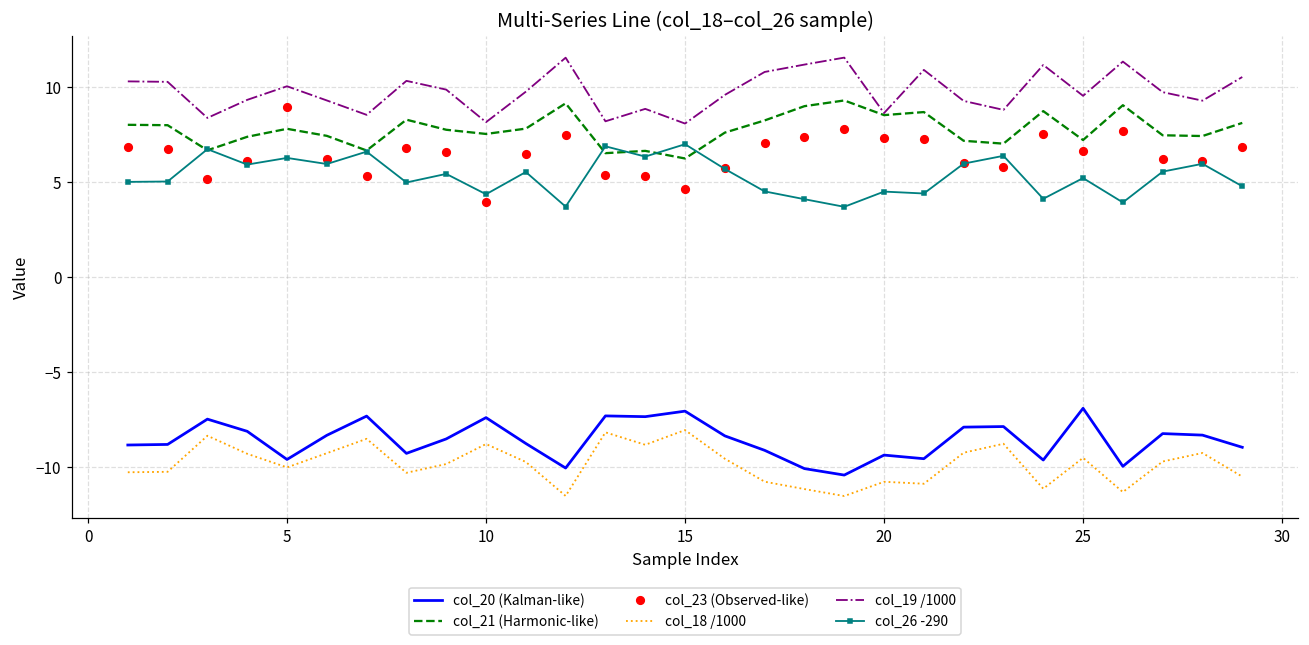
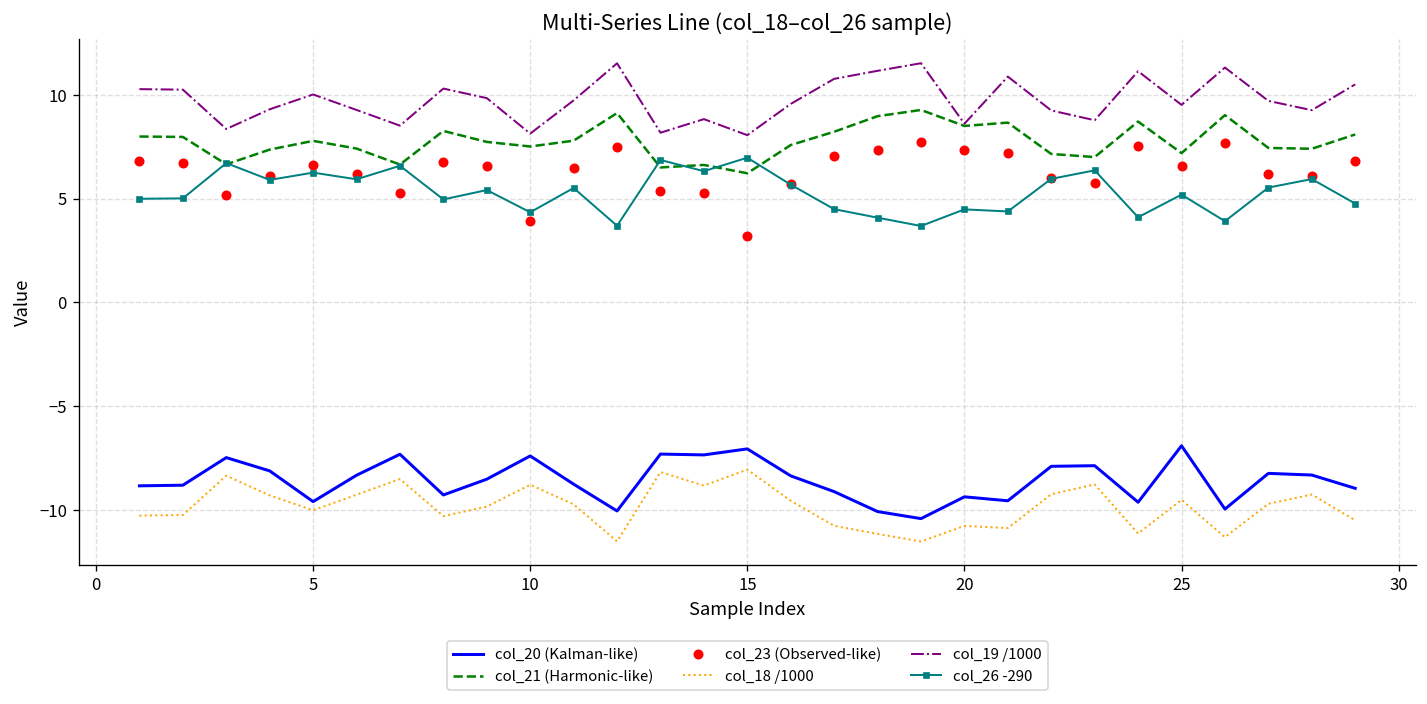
  {
    "col_20 (Kalman-like)": {
      "5": -9.6,
      "10": -7.4,
      "15": -7.1,
      "20": -9.4,
      "25": -6.9
    },
    "col_21 (Harmonic-like)": {
      "5": 7.8,
      "10": 7.5,
      "15": 6.2,
      "25": 7.2
    },
    "col_23 (Observed-like)": {
-     "5": 8.9,
+     "5": 6.6,
      "10": 3.9,
-     "15": 4.6,
+     "15": 3.2,
      "20": 7.3,
      "25": 6.6
    },
    "col_18 /1000": {
      "5": -10.0,
      "10": -8.8,
      "15": -8.1,
      "20": -10.8,
      "25": -9.5
    },
    "col_19 /1000": {
      "5": 10.0,
      "10": 8.1,
      "15": 8.1,
      "25": 9.5
    },
    "col_26 -290": {
      "5": 6.3,
      "10": 4.3,
      "15": 7.0,
      "20": 4.5,
      "25": 5.2
    }
  }
